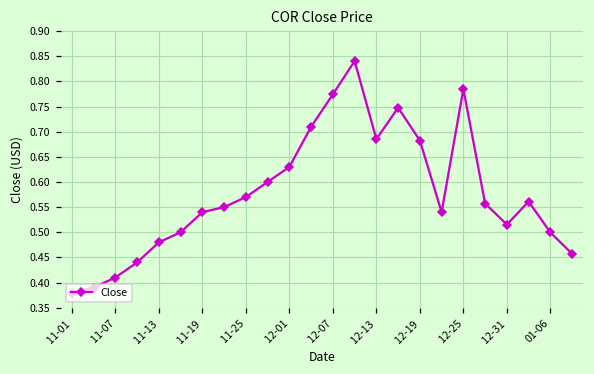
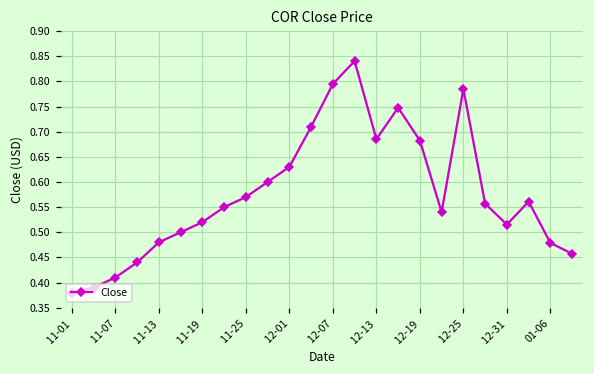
  {
    "11-07": 0.41,
    "11-13": 0.48,
-   "11-19": 0.54,
+   "11-19": 0.52,
    "11-25": 0.57,
    "12-01": 0.63,
-   "12-07": 0.77,
+   "12-07": 0.80,
    "12-13": 0.69,
    "12-19": 0.68,
    "12-25": 0.78,
    "12-31": 0.52,
-   "01-06": 0.50
+   "01-06": 0.48
  }
